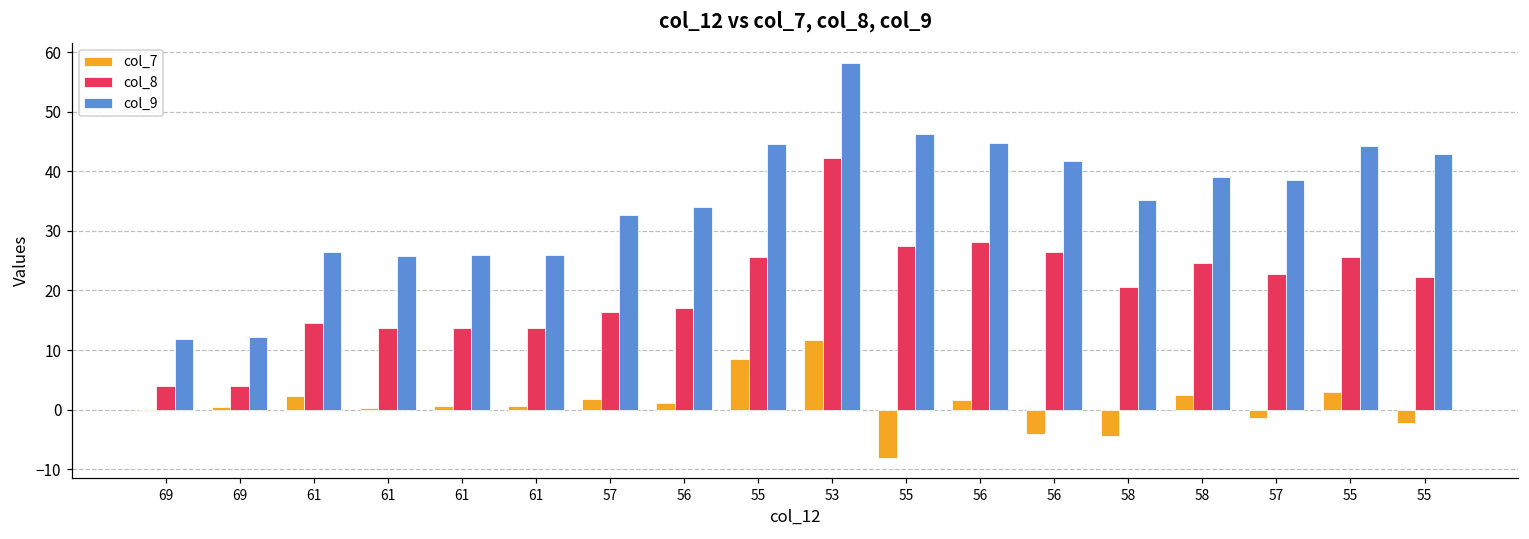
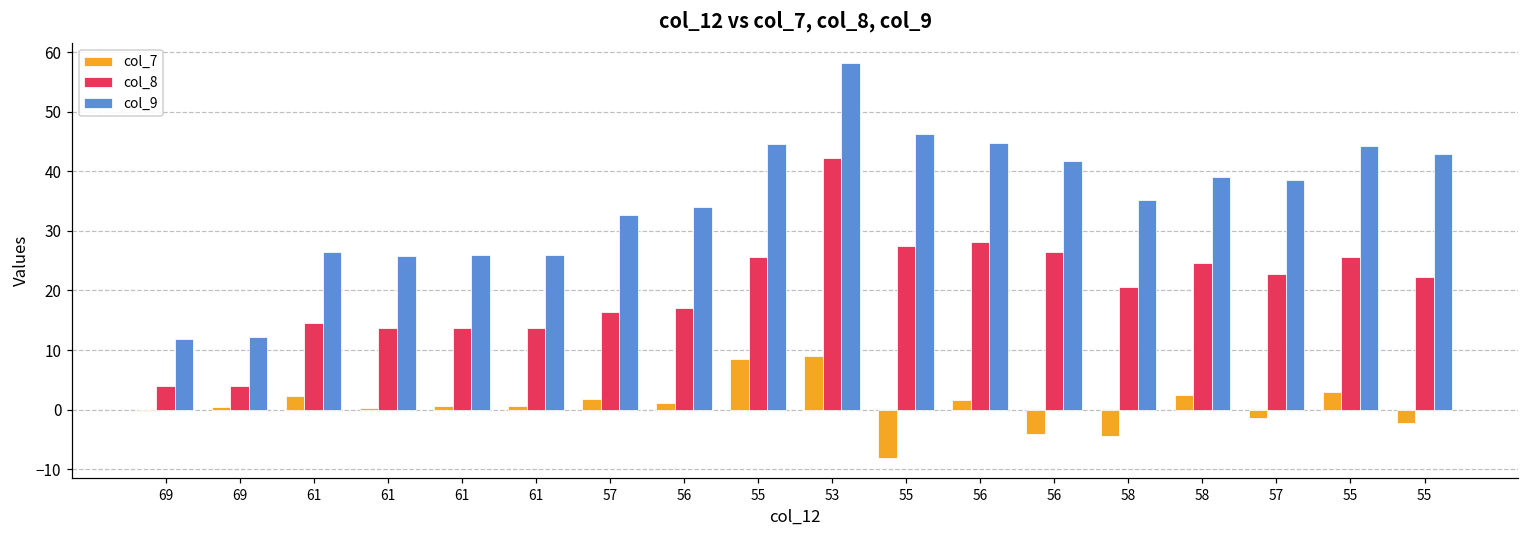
  {
    "col_7": {
-     "53": 12
+     "53": 9
    },
    "col_8": {
      "53": 42
    },
    "col_9": {
      "53": 58
    }
  }
